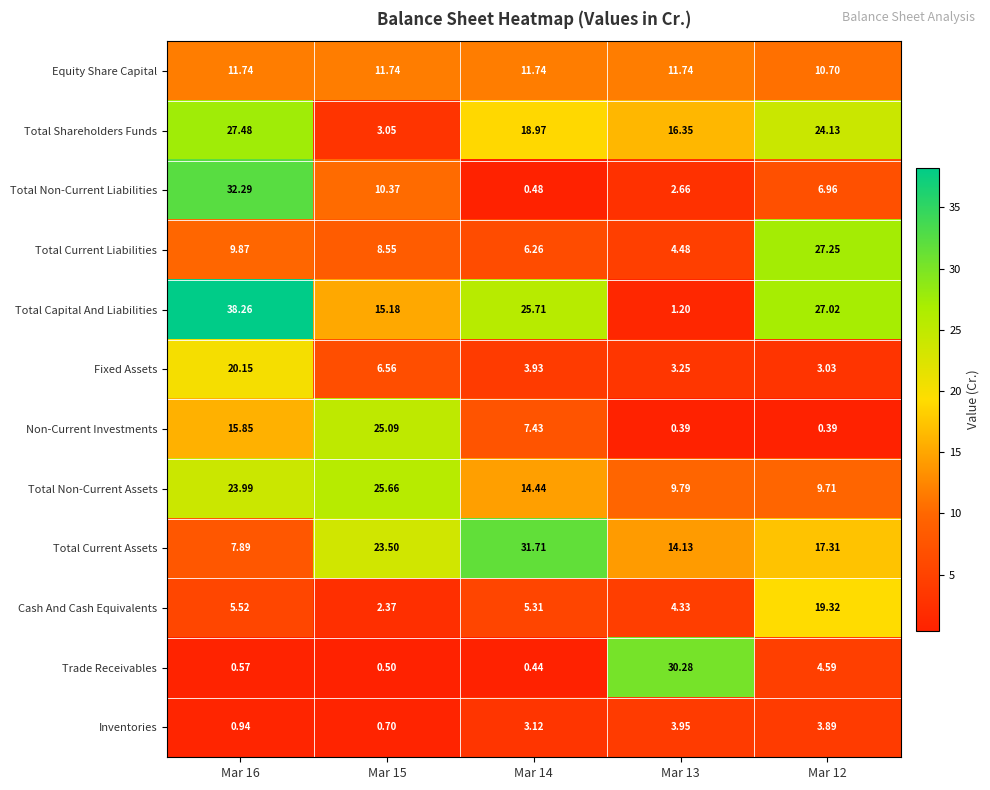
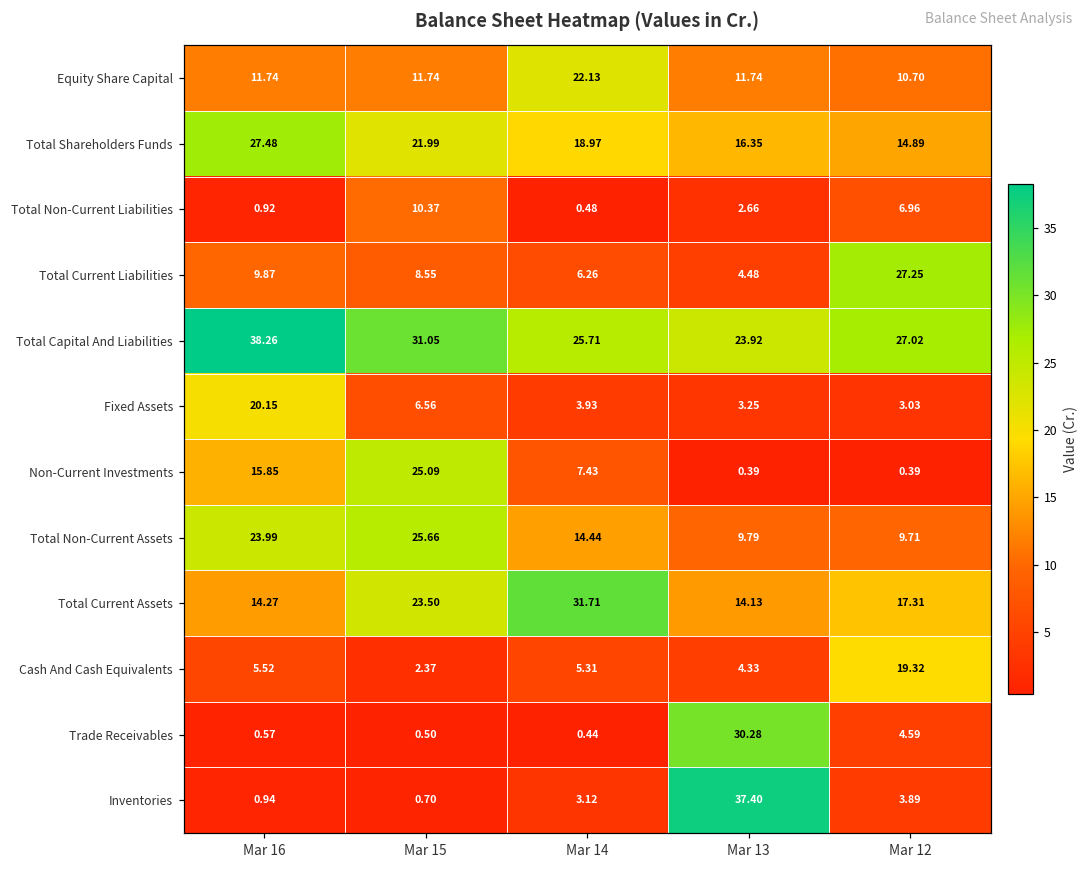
  {
    "Equity Share Capital": {
      "Mar 16": 11.74,
      "Mar 15": 11.74,
-     "Mar 14": 11.74,
+     "Mar 14": 22.13,
      "Mar 13": 11.74,
      "Mar 12": 10.70
    },
    "Total Shareholders Funds": {
      "Mar 16": 27.48,
-     "Mar 15": 3.05,
+     "Mar 15": 21.99,
      "Mar 14": 18.97,
      "Mar 13": 16.35,
-     "Mar 12": 24.13
+     "Mar 12": 14.89
    },
    "Total Non-Current Liabilities": {
-     "Mar 16": 32.29,
+     "Mar 16": 0.92,
      "Mar 15": 10.37,
      "Mar 14": 0.48,
      "Mar 13": 2.66,
      "Mar 12": 6.96
    },
    "Total Current Liabilities": {
      "Mar 16": 9.87,
      "Mar 15": 8.55,
      "Mar 14": 6.26,
      "Mar 13": 4.48,
      "Mar 12": 27.25
    },
    "Total Capital And Liabilities": {
      "Mar 16": 38.26,
-     "Mar 15": 15.18,
+     "Mar 15": 31.05,
      "Mar 14": 25.71,
-     "Mar 13": 1.20,
+     "Mar 13": 23.92,
      "Mar 12": 27.02
    },
    "Fixed Assets": {
      "Mar 16": 20.15,
      "Mar 15": 6.56,
      "Mar 14": 3.93,
      "Mar 13": 3.25,
      "Mar 12": 3.03
    },
    "Non-Current Investments": {
      "Mar 16": 15.85,
      "Mar 15": 25.09,
      "Mar 14": 7.43,
      "Mar 13": 0.39,
      "Mar 12": 0.39
    },
    "Total Non-Current Assets": {
      "Mar 16": 23.99,
      "Mar 15": 25.66,
      "Mar 14": 14.44,
      "Mar 13": 9.79,
      "Mar 12": 9.71
    },
    "Total Current Assets": {
-     "Mar 16": 7.89,
+     "Mar 16": 14.27,
      "Mar 15": 23.50,
      "Mar 14": 31.71,
      "Mar 13": 14.13,
      "Mar 12": 17.31
    },
    "Cash And Cash Equivalents": {
      "Mar 16": 5.52,
      "Mar 15": 2.37,
      "Mar 14": 5.31,
      "Mar 13": 4.33,
      "Mar 12": 19.32
    },
    "Trade Receivables": {
      "Mar 16": 0.57,
      "Mar 15": 0.50,
      "Mar 14": 0.44,
      "Mar 13": 30.28,
      "Mar 12": 4.59
    },
    "Inventories": {
      "Mar 16": 0.94,
      "Mar 15": 0.70,
      "Mar 14": 3.12,
-     "Mar 13": 3.95,
+     "Mar 13": 37.40,
      "Mar 12": 3.89
    }
  }
